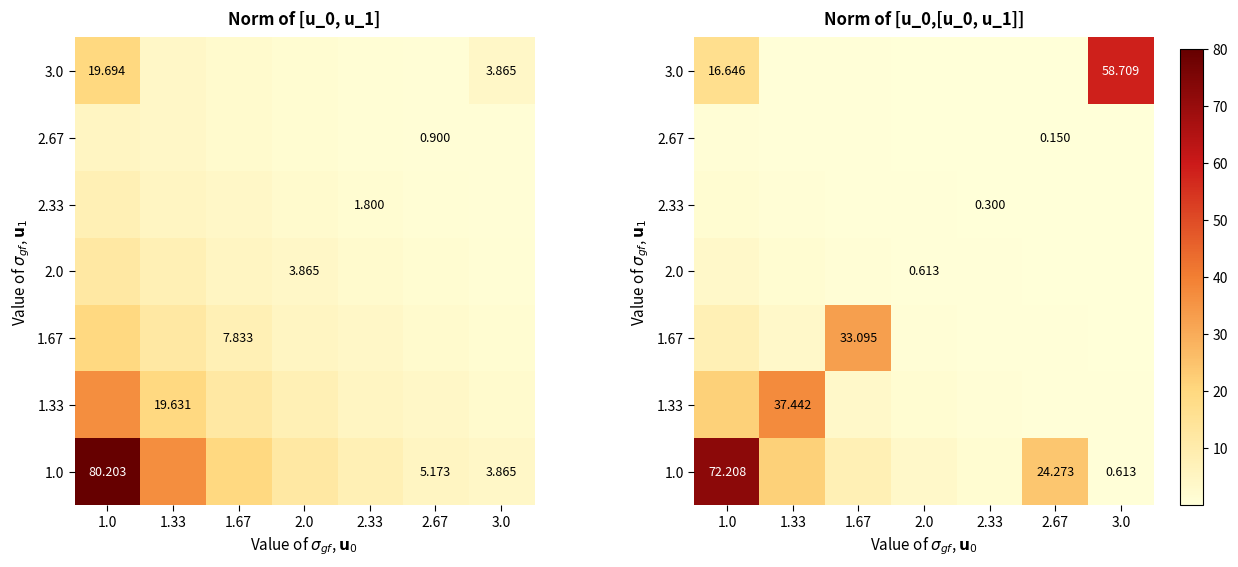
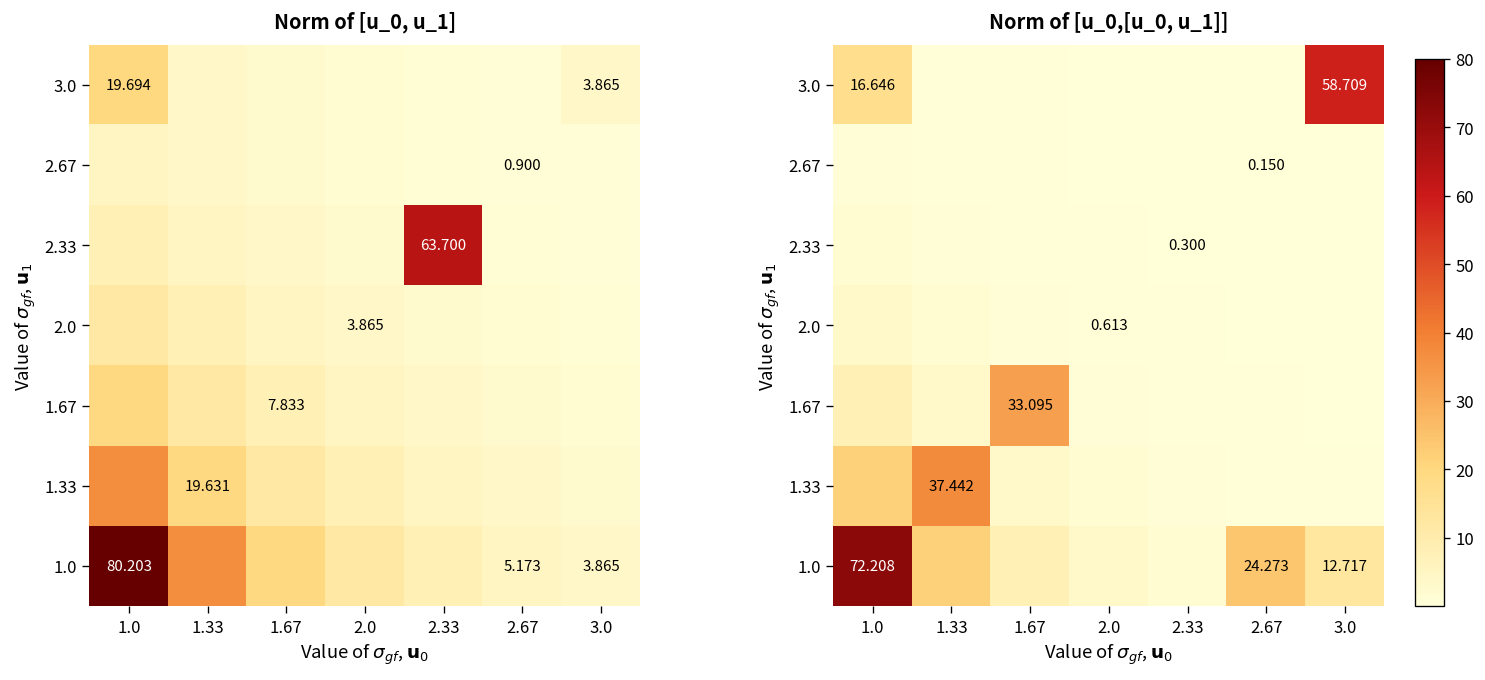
  {
    "Norm of [u_0, u_1]": {
      "3.0": {
        "1.0": 19.694,
        "3.0": 3.865
      },
      "2.67": {
        "2.67": 0.900
      },
      "2.33": {
-       "2.33": 1.800
+       "2.33": 63.700
      },
      "2.0": {
        "2.0": 3.865
      },
      "1.67": {
        "1.67": 7.833
      },
      "1.33": {
        "1.33": 19.631
      },
      "1.0": {
        "1.0": 80.203,
        "2.67": 5.173,
        "3.0": 3.865
      }
    },
    "Norm of [u_0,[u_0, u_1]]": {
      "3.0": {
        "1.0": 16.646,
        "3.0": 58.709
      },
      "2.67": {
        "2.67": 0.150
      },
      "2.33": {
        "2.33": 0.300
      },
      "2.0": {
        "2.0": 0.613
      },
      "1.67": {
        "1.67": 33.095
      },
      "1.33": {
        "1.33": 37.442
      },
      "1.0": {
        "1.0": 72.208,
        "2.67": 24.273,
-       "3.0": 0.613
+       "3.0": 12.717
      }
    }
  }
